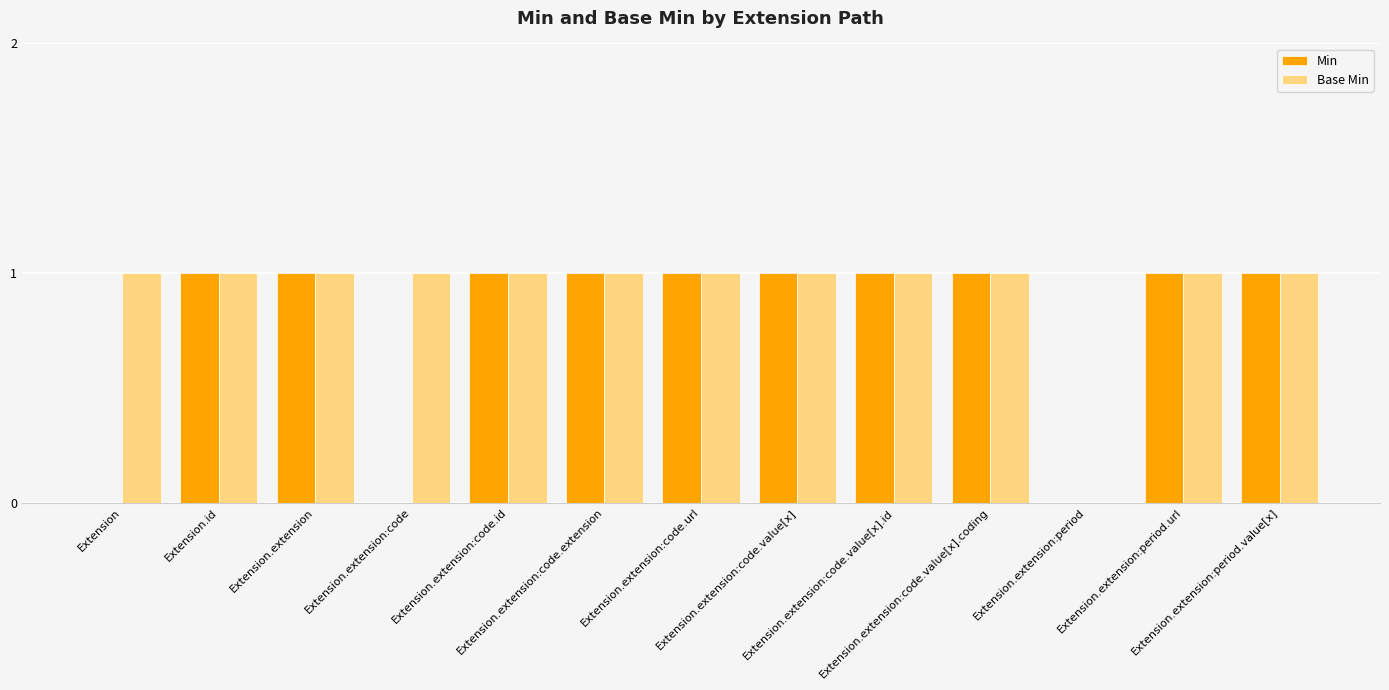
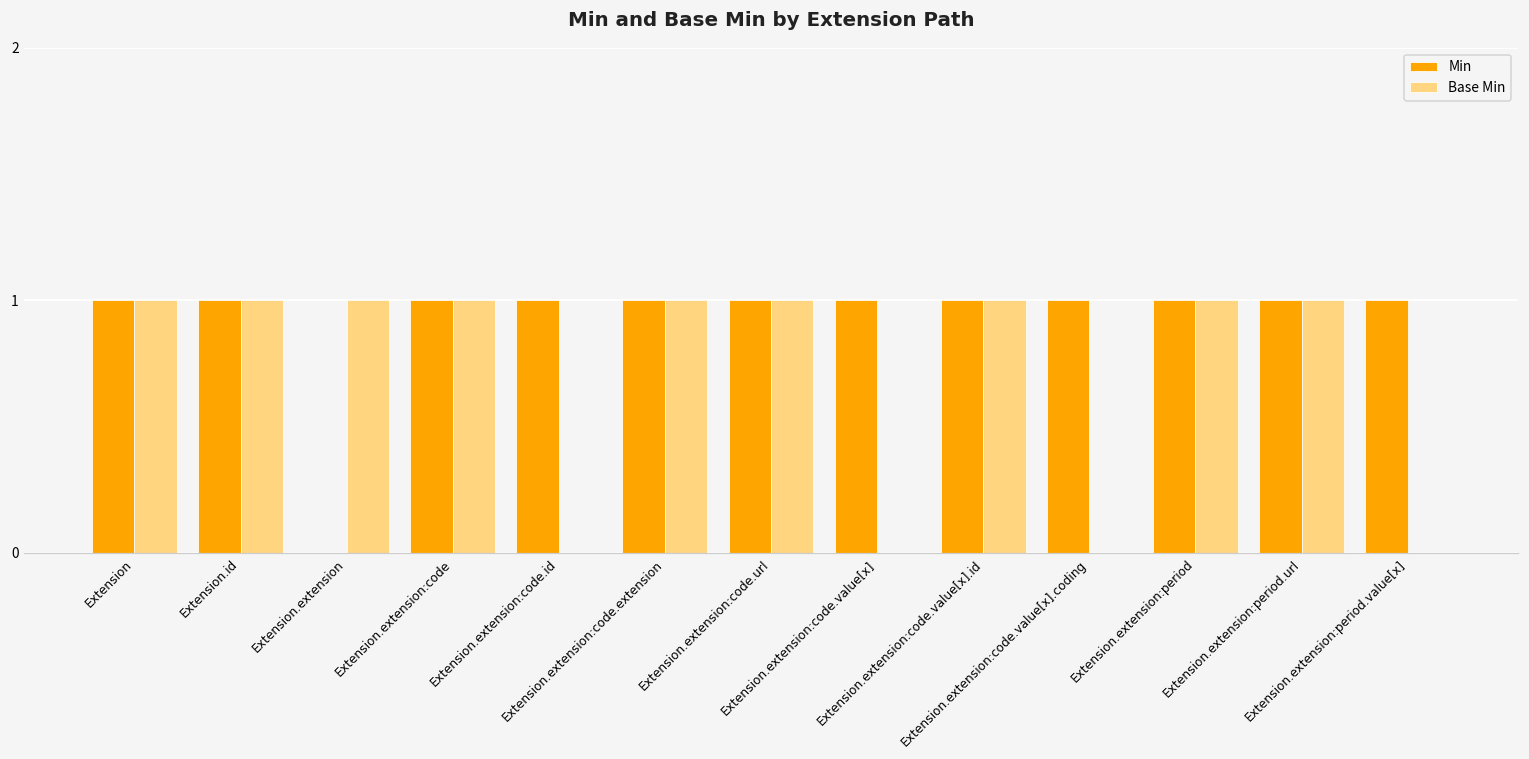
  {
    "Min": {
-     "Extension": 0,
+     "Extension": 1,
      "Extension.id": 1,
-     "Extension.extension": 1,
-     "Extension.extension:code": 0,
+     "Extension.extension": 0,
+     "Extension.extension:code": 1,
      "Extension.extension:code.id": 1,
      "Extension.extension:code.extension": 1,
      "Extension.extension:code.url": 1,
      "Extension.extension:code.value[x]": 1,
      "Extension.extension:code.value[x].id": 1,
      "Extension.extension:code.value[x].coding": 1,
-     "Extension.extension:period": 0,
+     "Extension.extension:period": 1,
      "Extension.extension:period.url": 1,
      "Extension.extension:period.value[x]": 1
    },
    "Base Min": {
      "Extension": 1,
      "Extension.id": 1,
      "Extension.extension": 1,
      "Extension.extension:code": 1,
-     "Extension.extension:code.id": 1,
+     "Extension.extension:code.id": 0,
      "Extension.extension:code.extension": 1,
      "Extension.extension:code.url": 1,
-     "Extension.extension:code.value[x]": 1,
+     "Extension.extension:code.value[x]": 0,
      "Extension.extension:code.value[x].id": 1,
-     "Extension.extension:code.value[x].coding": 1,
-     "Extension.extension:period": 0,
+     "Extension.extension:code.value[x].coding": 0,
+     "Extension.extension:period": 1,
      "Extension.extension:period.url": 1,
-     "Extension.extension:period.value[x]": 1
+     "Extension.extension:period.value[x]": 0
    }
  }
